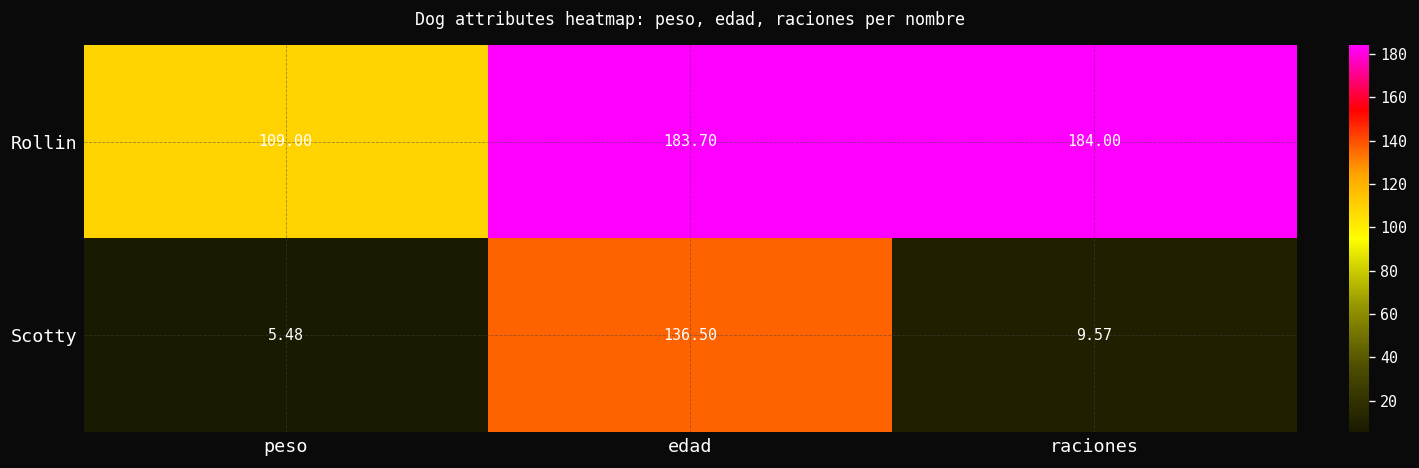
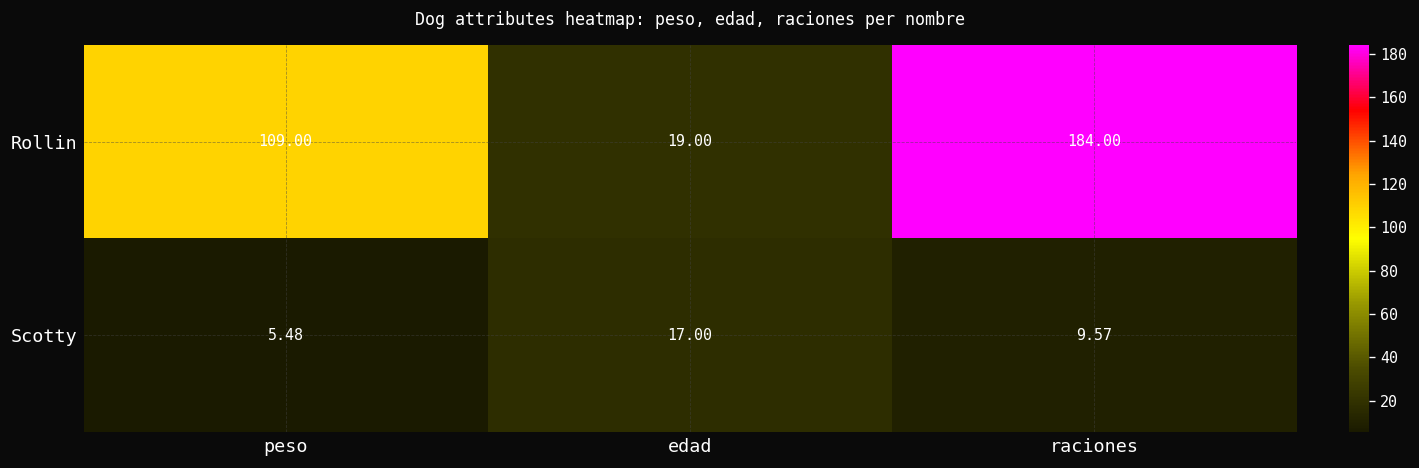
  {
    "Rollin": {
      "peso": 109.00,
-     "edad": 183.70,
+     "edad": 19.00,
      "raciones": 184.00
    },
    "Scotty": {
      "peso": 5.48,
-     "edad": 136.50,
+     "edad": 17.00,
      "raciones": 9.57
    }
  }
